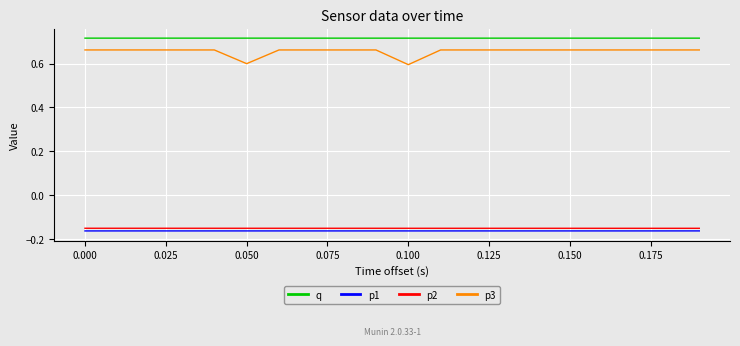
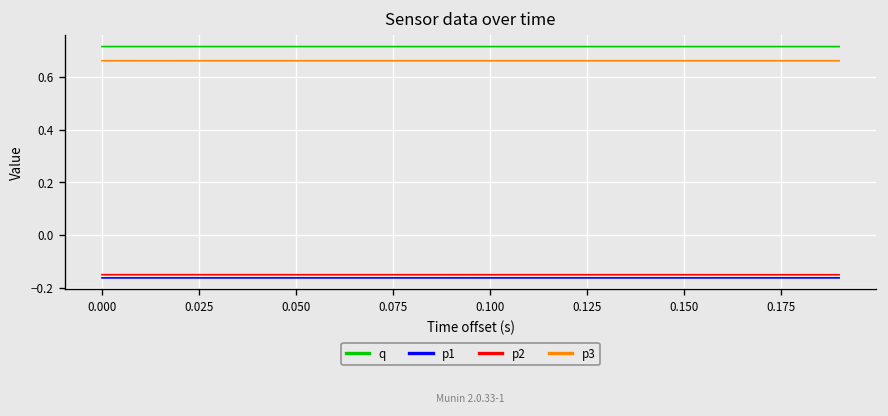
  {
    "q": {
      "0.000": 0.72,
      "0.050": 0.72,
      "0.100": 0.72,
      "0.150": 0.72
    },
    "p1": {
      "0.000": -0.16,
      "0.050": -0.16,
      "0.100": -0.16,
      "0.150": -0.16
    },
    "p2": {
      "0.000": -0.15,
      "0.050": -0.15,
      "0.100": -0.15,
      "0.150": -0.15
    },
    "p3": {
      "0.000": 0.66,
-     "0.050": 0.60,
-     "0.100": 0.59,
+     "0.050": 0.66,
+     "0.100": 0.66,
      "0.150": 0.66
    }
  }
